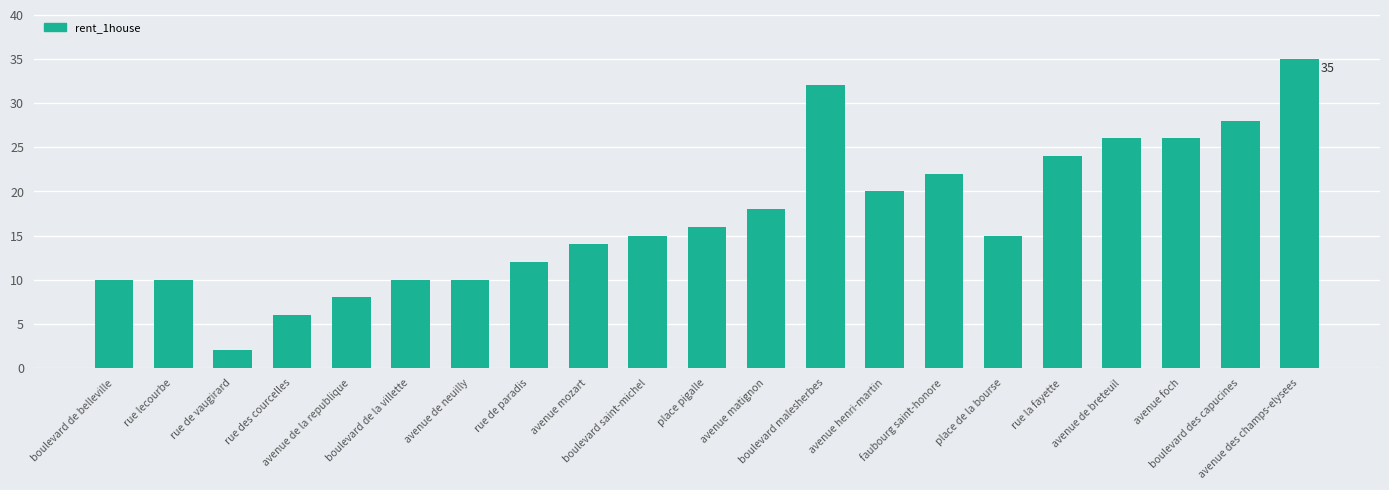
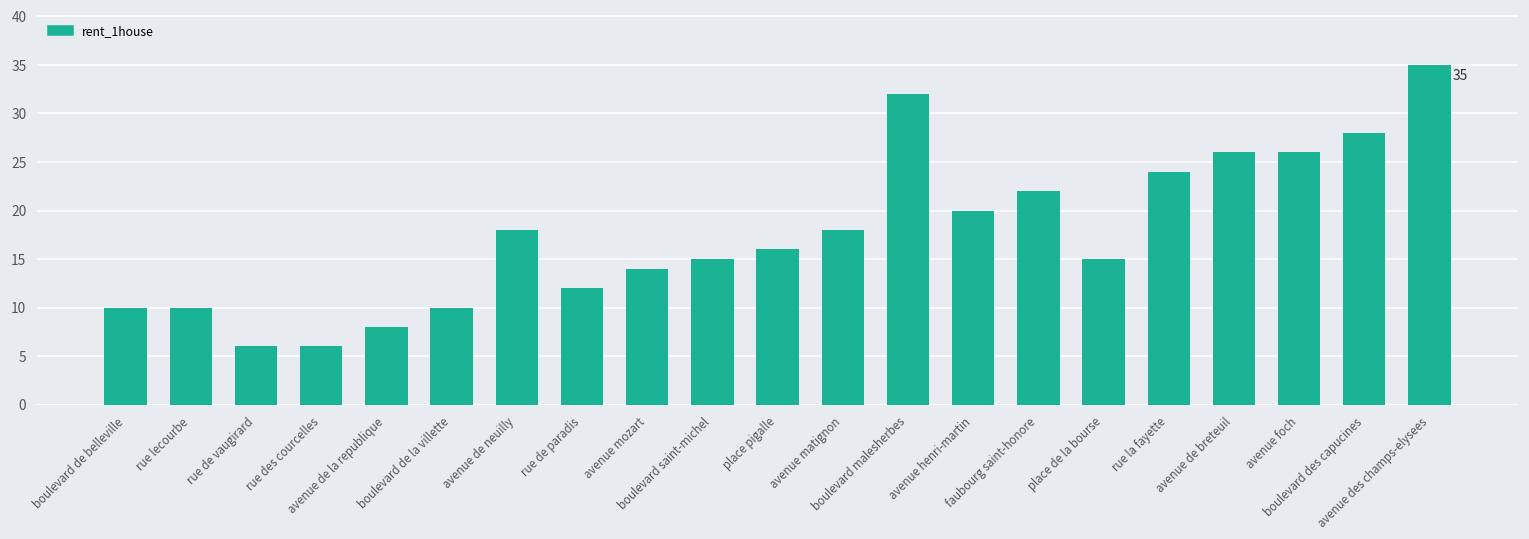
  {
    "boulevard de belleville": 10,
    "rue lecourbe": 10,
-   "rue de vaugirard": 2,
+   "rue de vaugirard": 6,
    "rue des courcelles": 6,
    "avenue de la republique": 8,
    "boulevard de la villette": 10,
-   "avenue de neuilly": 10,
+   "avenue de neuilly": 18,
    "rue de paradis": 12,
    "avenue mozart": 14,
    "boulevard saint-michel": 15,
    "place pigalle": 16,
    "avenue matignon": 18,
    "boulevard malesherbes": 32,
    "avenue henri-martin": 20,
    "faubourg saint-honore": 22,
    "place de la bourse": 15,
    "rue la fayette": 24,
    "avenue de breteuil": 26,
    "avenue foch": 26,
    "boulevard des capucines": 28
  }
